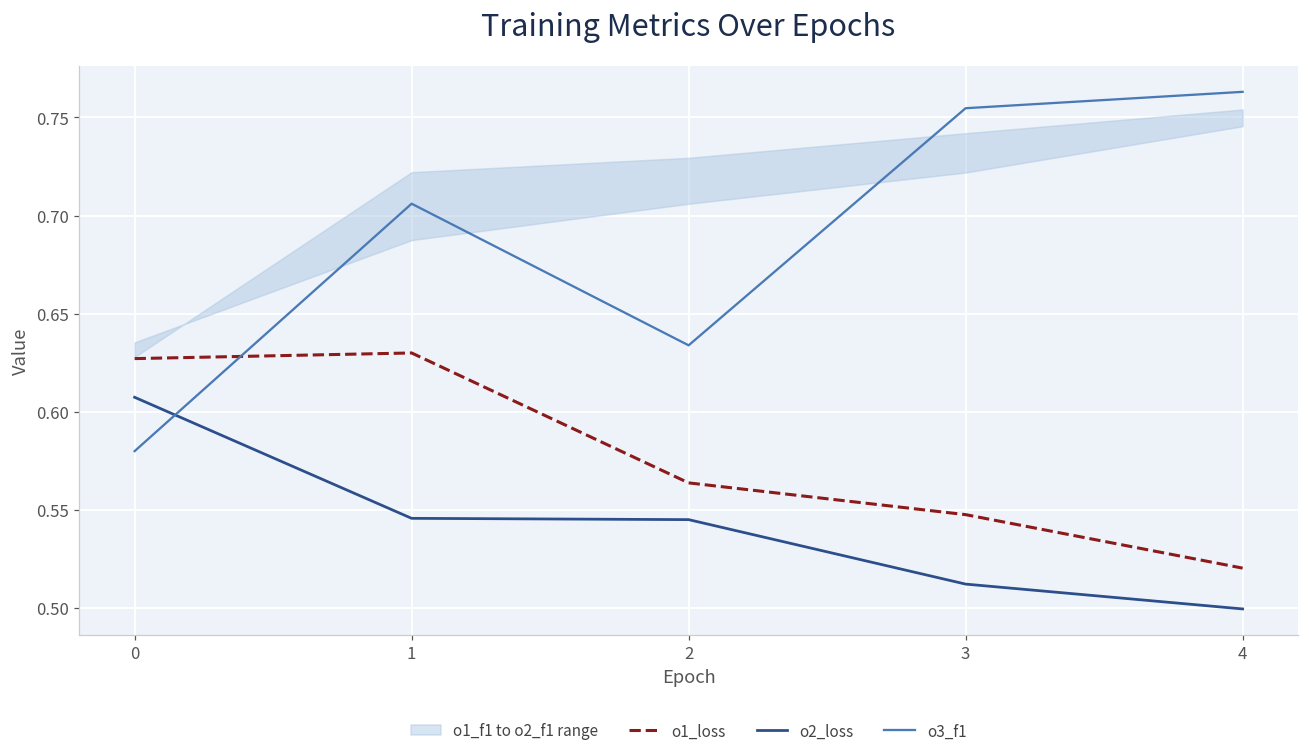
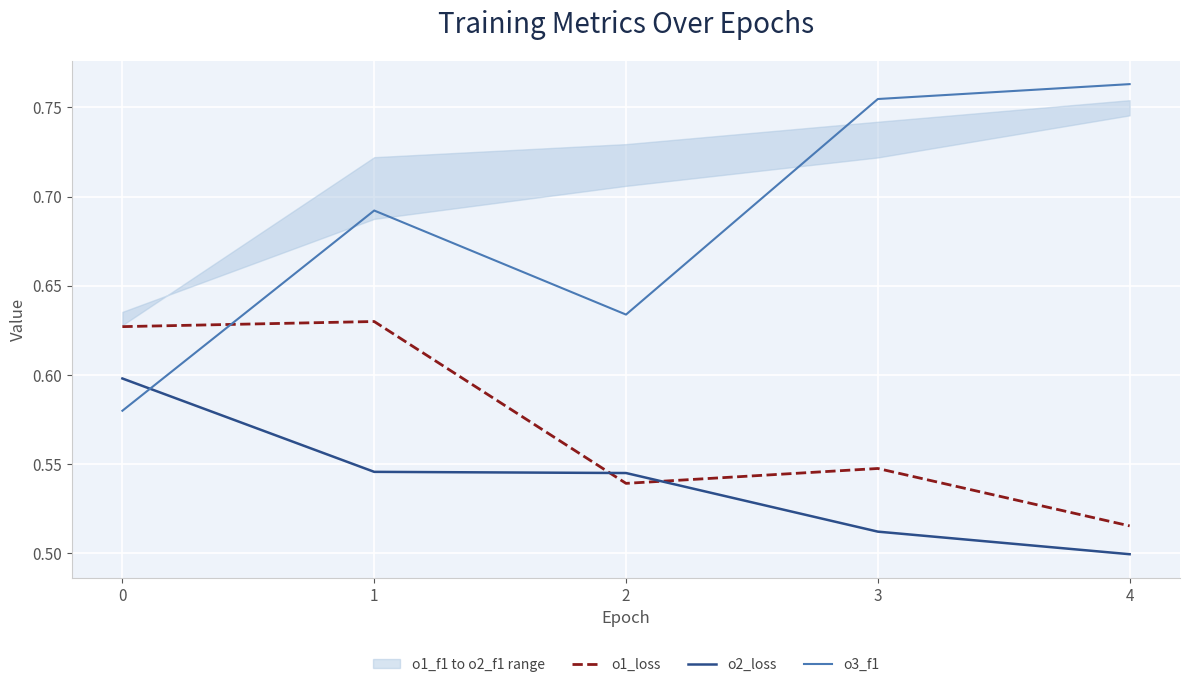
  {
    "o1_loss": {
      "0": 0.627,
      "1": 0.630,
-     "2": 0.564,
+     "2": 0.539,
      "3": 0.548,
-     "4": 0.520
+     "4": 0.515
    },
    "o2_loss": {
-     "0": 0.607,
+     "0": 0.598,
      "1": 0.546,
      "2": 0.545,
      "3": 0.512,
      "4": 0.500
    },
    "o3_f1": {
      "0": 0.580,
-     "1": 0.706,
+     "1": 0.692,
      "2": 0.634,
      "3": 0.755,
      "4": 0.763
    }
  }
